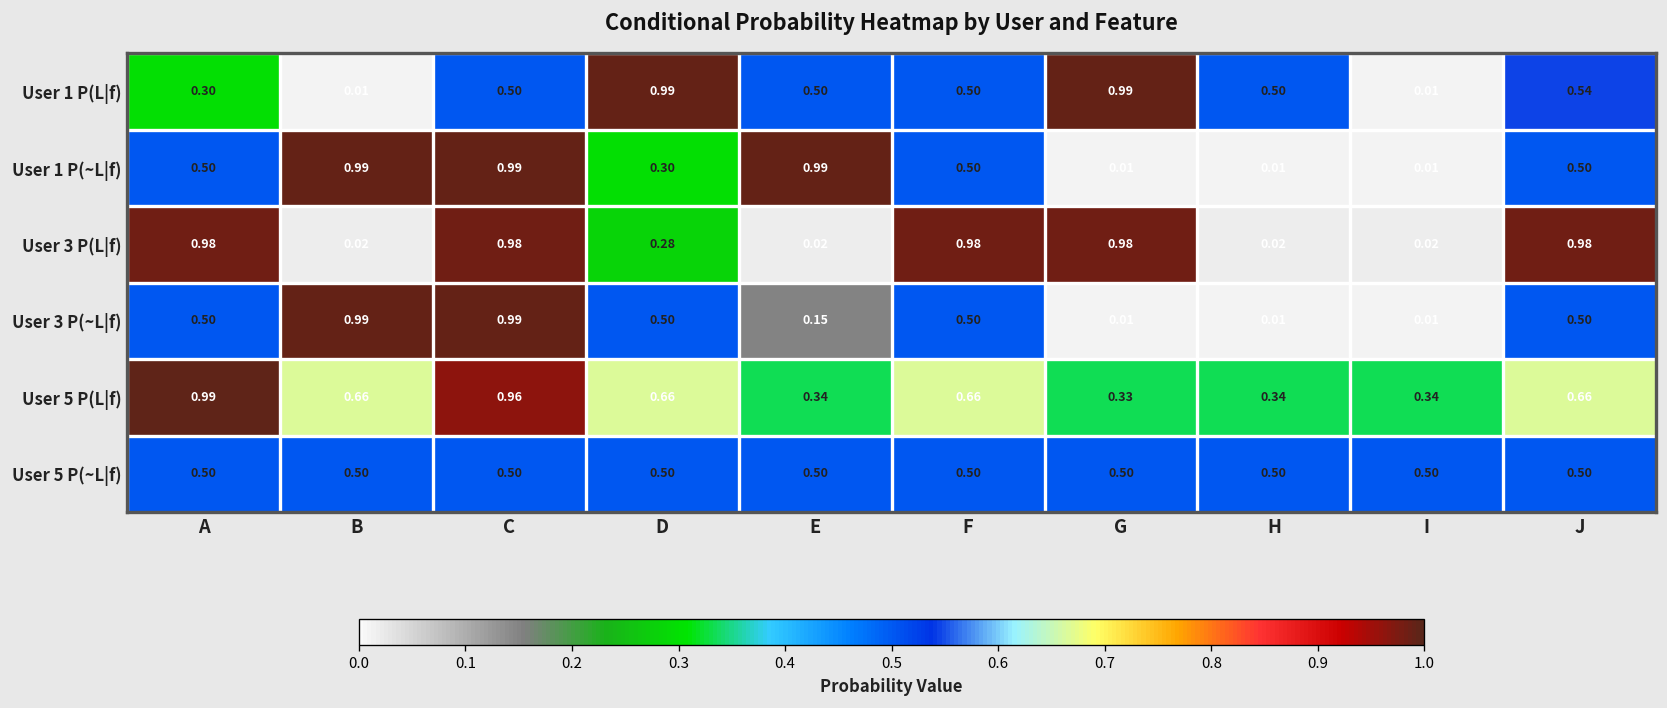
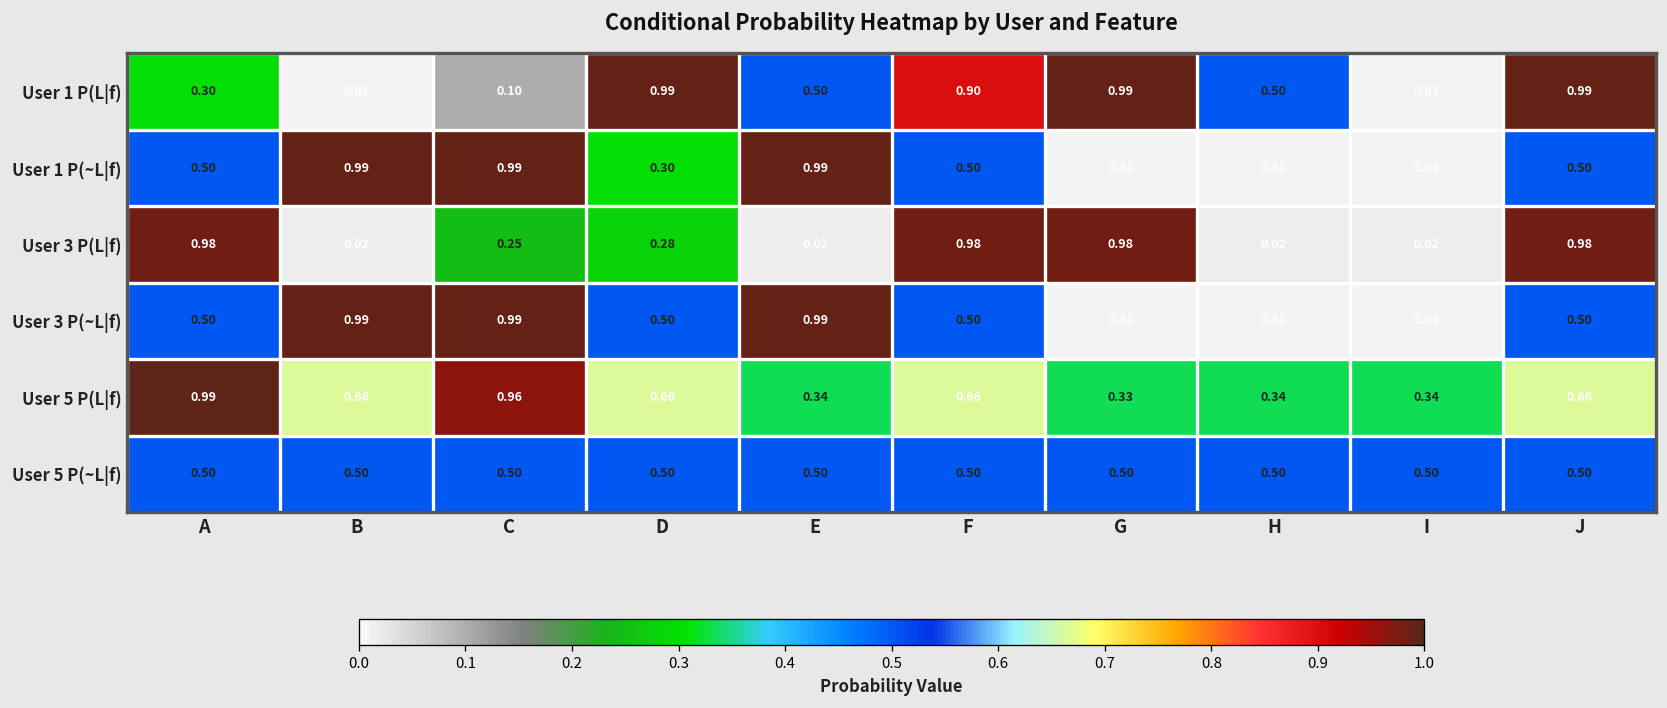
  {
    "User 1 P(L|f)": {
      "A": 0.30,
-     "C": 0.50,
+     "C": 0.10,
      "D": 0.99,
      "E": 0.50,
-     "F": 0.50,
+     "F": 0.90,
      "G": 0.99,
      "H": 0.50,
-     "J": 0.54
+     "J": 0.99
    },
    "User 1 P(~L|f)": {
      "A": 0.50,
      "B": 0.99,
      "C": 0.99,
      "D": 0.30,
      "E": 0.99,
      "F": 0.50,
      "J": 0.50
    },
    "User 3 P(L|f)": {
      "A": 0.98,
-     "C": 0.98,
+     "C": 0.25,
      "D": 0.28,
      "F": 0.98,
      "G": 0.98,
      "J": 0.98
    },
    "User 3 P(~L|f)": {
      "A": 0.50,
      "B": 0.99,
      "C": 0.99,
      "D": 0.50,
-     "E": 0.15,
+     "E": 0.99,
      "F": 0.50,
      "J": 0.50
    },
    "User 5 P(L|f)": {
      "A": 0.99,
      "B": 0.66,
      "C": 0.96,
      "D": 0.66,
      "E": 0.34,
      "F": 0.66,
      "G": 0.33,
      "H": 0.34,
      "I": 0.34,
      "J": 0.66
    },
    "User 5 P(~L|f)": {
      "A": 0.50,
      "B": 0.50,
      "C": 0.50,
      "D": 0.50,
      "E": 0.50,
      "F": 0.50,
      "G": 0.50,
      "H": 0.50,
      "I": 0.50,
      "J": 0.50
    }
  }
